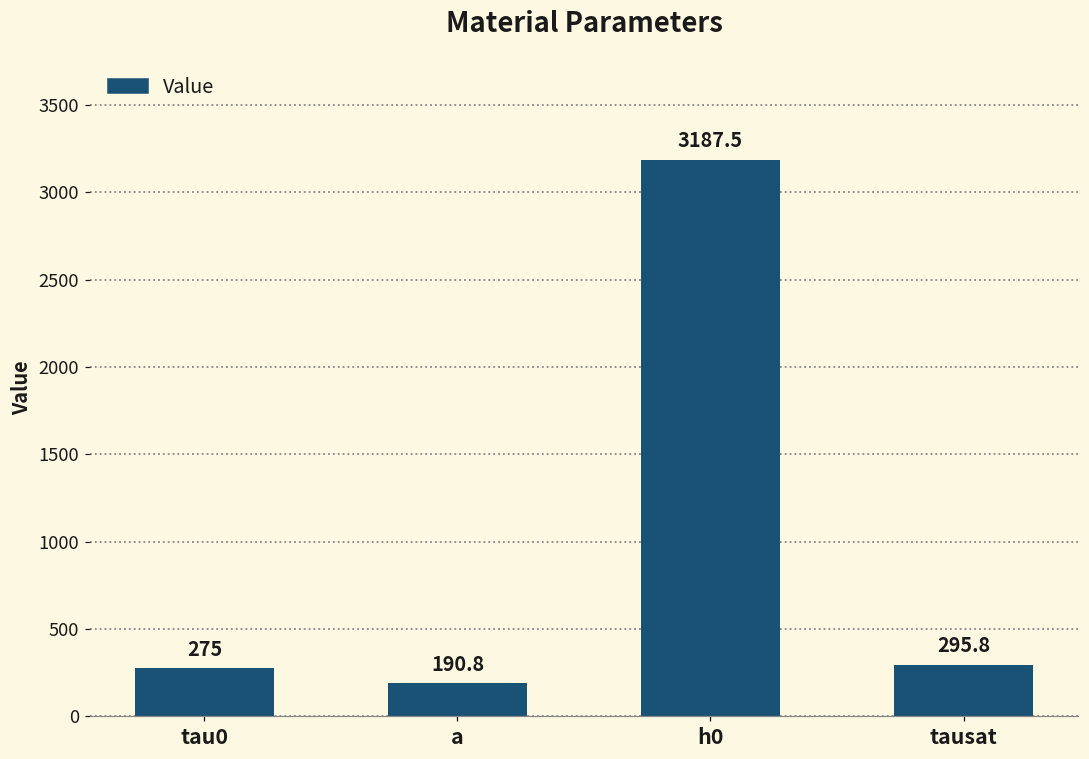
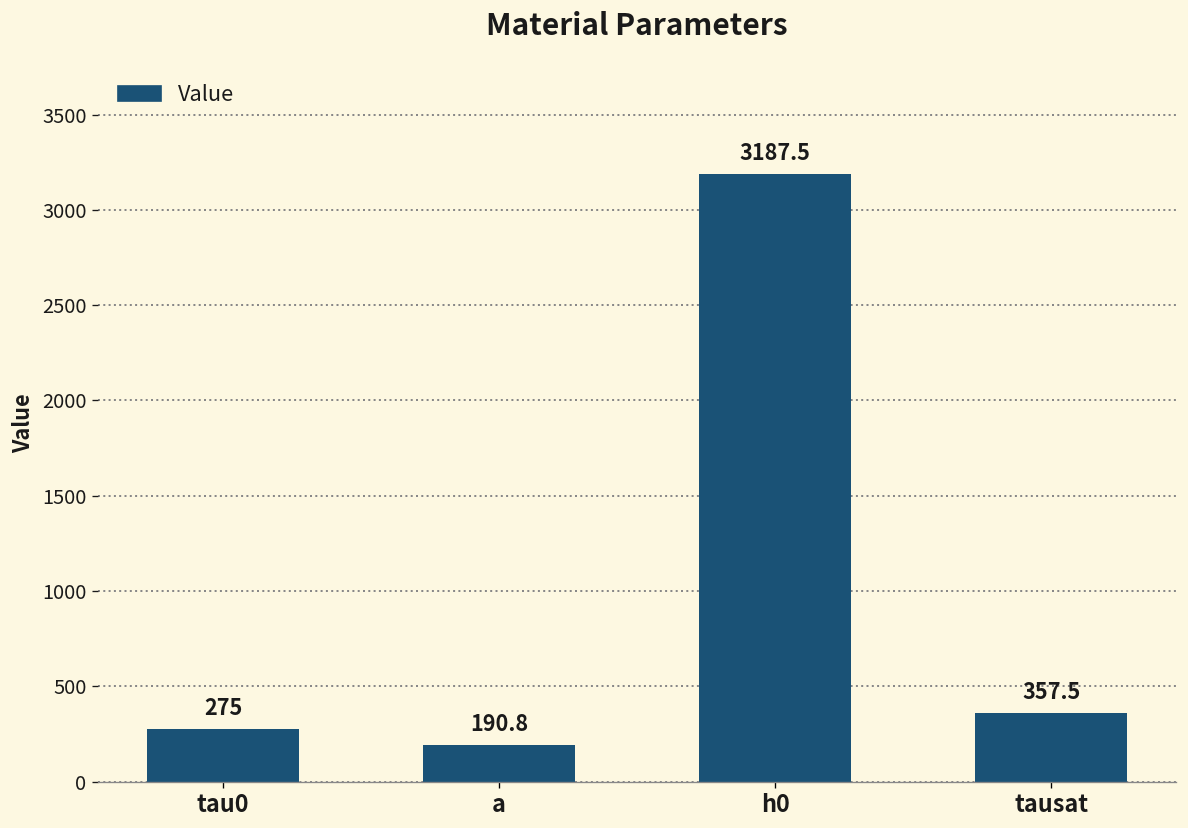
  {
    "tau0": 275,
    "a": 190.8,
    "h0": 3187.5,
-   "tausat": 295.8
+   "tausat": 357.5
  }
